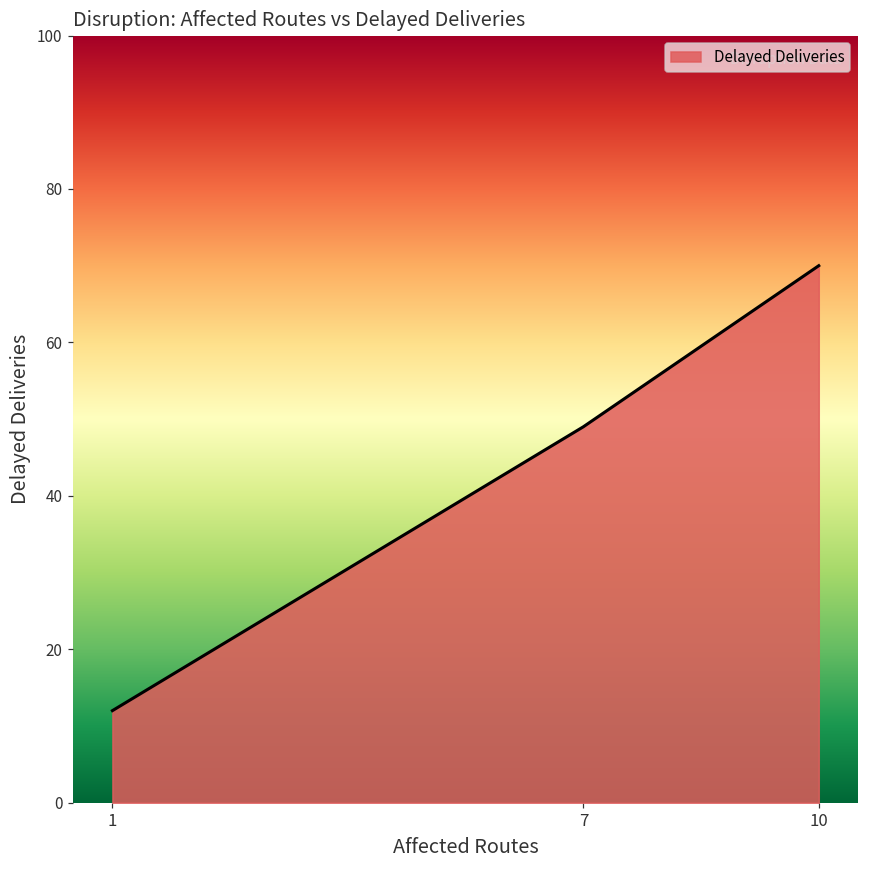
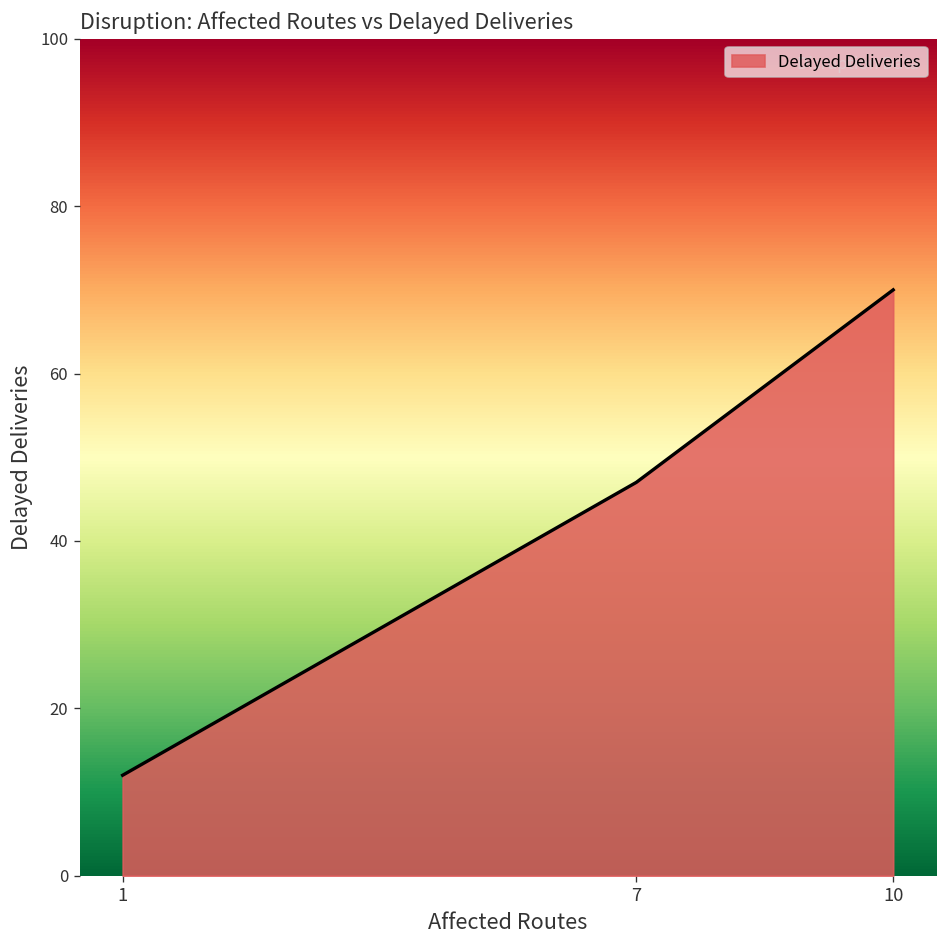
  {
    "1": 12,
-   "7": 49,
+   "7": 47,
    "10": 70
  }
